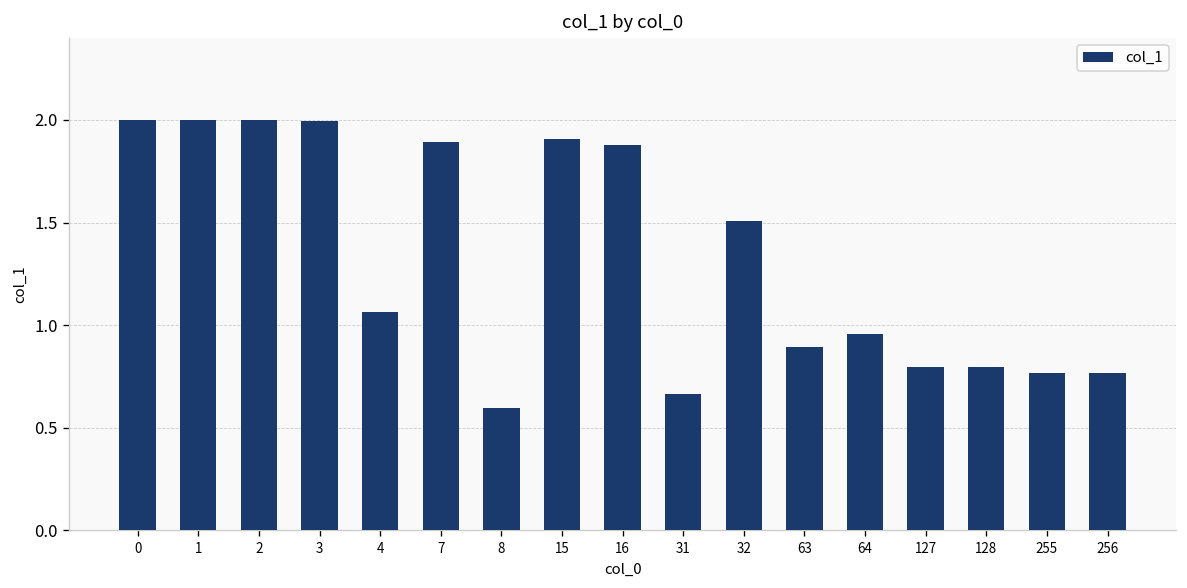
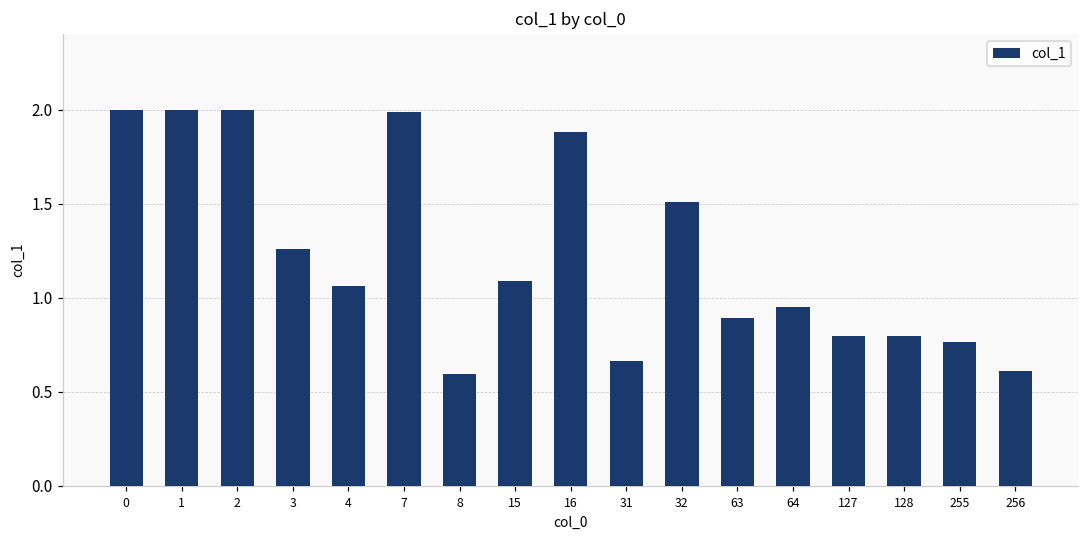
  {
    "0": 2.00,
    "1": 2.00,
    "2": 2.00,
-   "3": 2.00,
+   "3": 1.26,
    "4": 1.06,
-   "7": 1.89,
+   "7": 1.99,
    "8": 0.60,
-   "15": 1.91,
+   "15": 1.09,
    "16": 1.88,
    "31": 0.66,
    "32": 1.51,
    "63": 0.89,
    "64": 0.95,
    "127": 0.80,
    "128": 0.80,
    "255": 0.77,
-   "256": 0.77
+   "256": 0.61
  }
